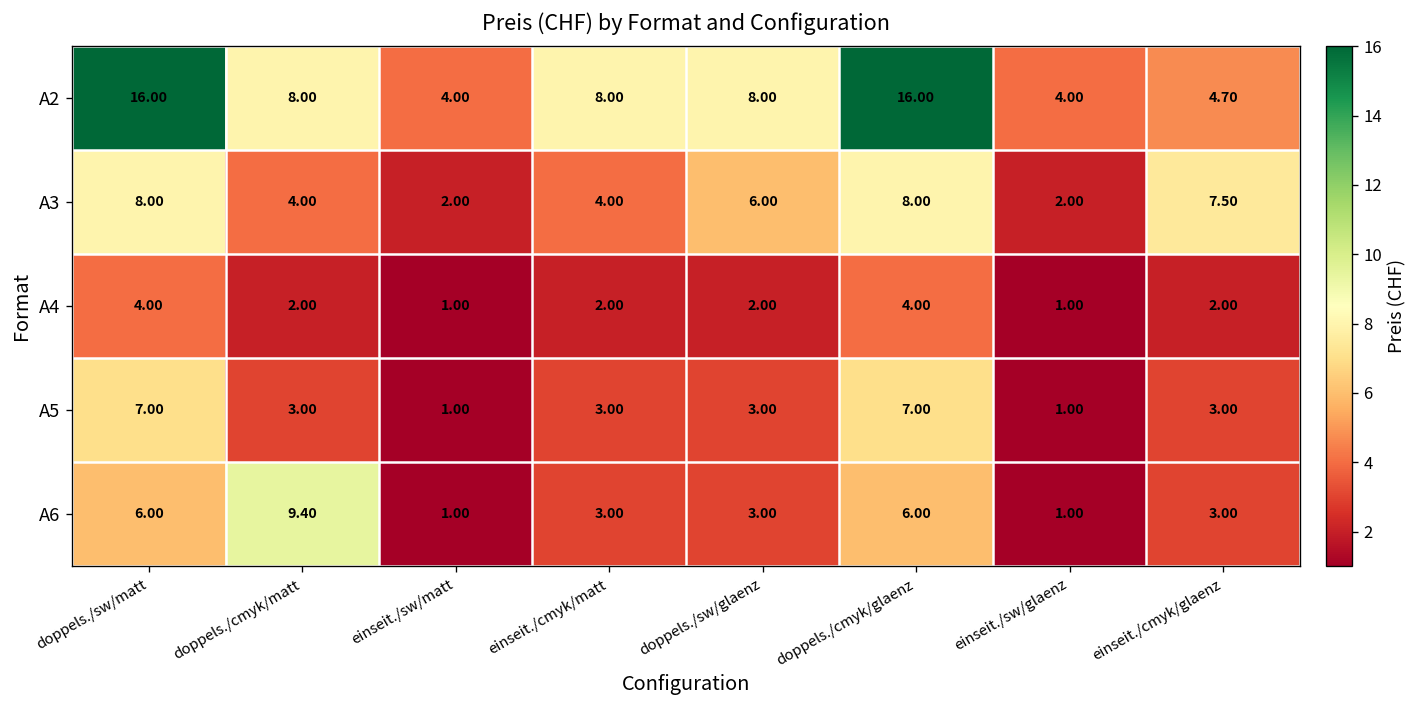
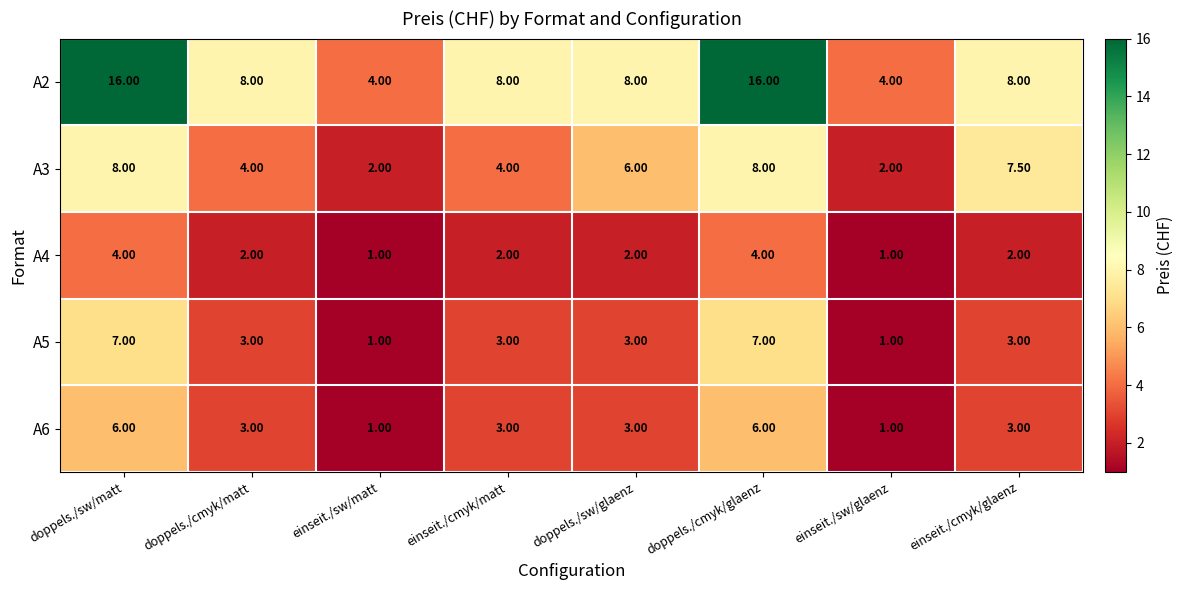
  {
    "A2": {
      "doppels./sw/matt": 16.00,
      "doppels./cmyk/matt": 8.00,
      "einseit./sw/matt": 4.00,
      "einseit./cmyk/matt": 8.00,
      "doppels./sw/glaenz": 8.00,
      "doppels./cmyk/glaenz": 16.00,
      "einseit./sw/glaenz": 4.00,
-     "einseit./cmyk/glaenz": 4.70
+     "einseit./cmyk/glaenz": 8.00
    },
    "A3": {
      "doppels./sw/matt": 8.00,
      "doppels./cmyk/matt": 4.00,
      "einseit./sw/matt": 2.00,
      "einseit./cmyk/matt": 4.00,
      "doppels./sw/glaenz": 6.00,
      "doppels./cmyk/glaenz": 8.00,
      "einseit./sw/glaenz": 2.00,
      "einseit./cmyk/glaenz": 7.50
    },
    "A4": {
      "doppels./sw/matt": 4.00,
      "doppels./cmyk/matt": 2.00,
      "einseit./sw/matt": 1.00,
      "einseit./cmyk/matt": 2.00,
      "doppels./sw/glaenz": 2.00,
      "doppels./cmyk/glaenz": 4.00,
      "einseit./sw/glaenz": 1.00,
      "einseit./cmyk/glaenz": 2.00
    },
    "A5": {
      "doppels./sw/matt": 7.00,
      "doppels./cmyk/matt": 3.00,
      "einseit./sw/matt": 1.00,
      "einseit./cmyk/matt": 3.00,
      "doppels./sw/glaenz": 3.00,
      "doppels./cmyk/glaenz": 7.00,
      "einseit./sw/glaenz": 1.00,
      "einseit./cmyk/glaenz": 3.00
    },
    "A6": {
      "doppels./sw/matt": 6.00,
-     "doppels./cmyk/matt": 9.40,
+     "doppels./cmyk/matt": 3.00,
      "einseit./sw/matt": 1.00,
      "einseit./cmyk/matt": 3.00,
      "doppels./sw/glaenz": 3.00,
      "doppels./cmyk/glaenz": 6.00,
      "einseit./sw/glaenz": 1.00,
      "einseit./cmyk/glaenz": 3.00
    }
  }
